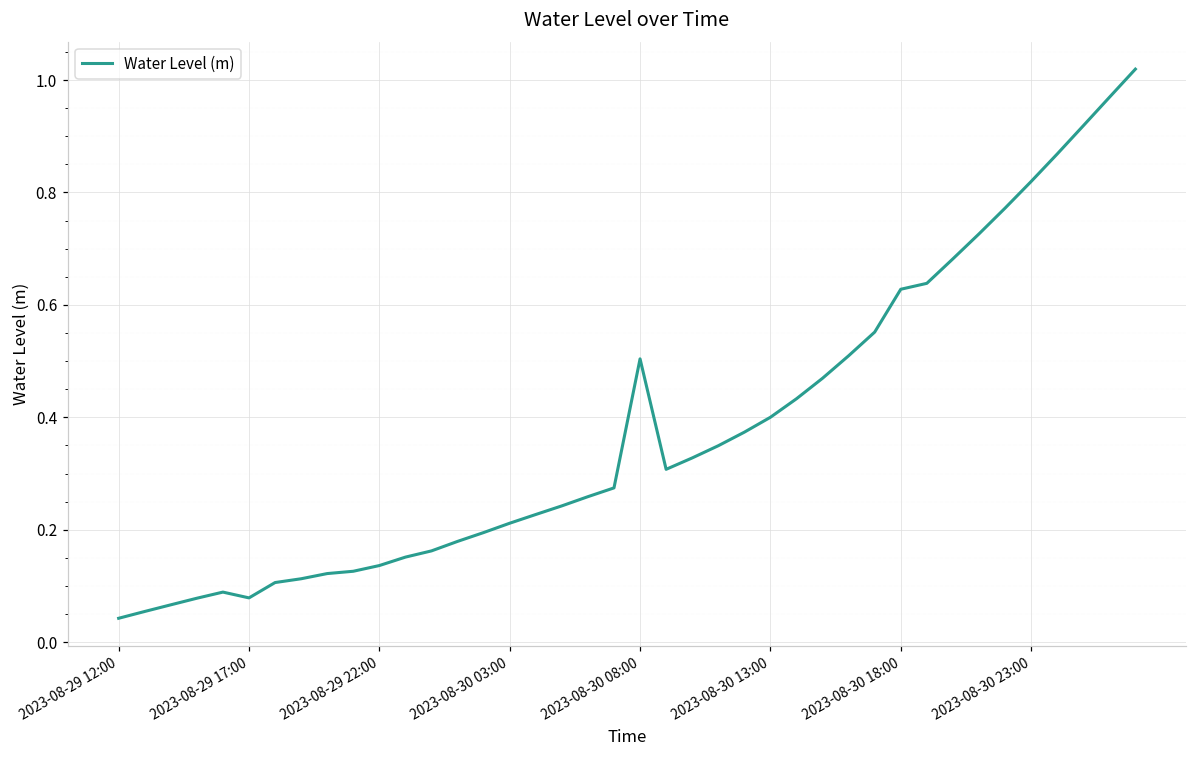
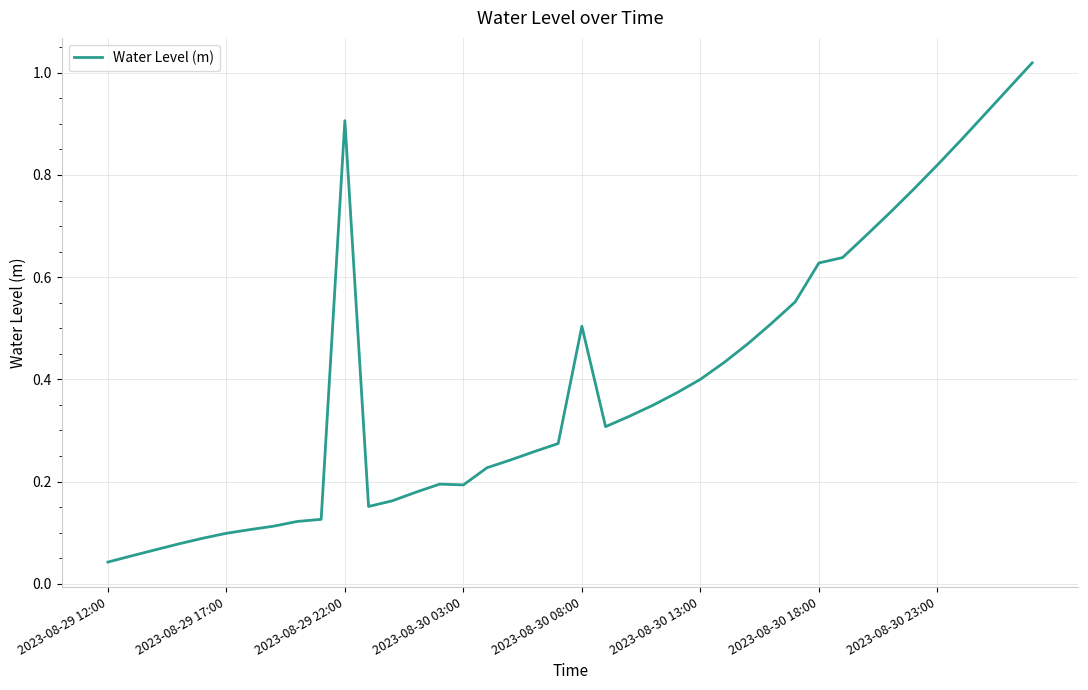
  {
    "2023-08-29 12:00": 0.04,
-   "2023-08-29 17:00": 0.08,
-   "2023-08-29 22:00": 0.14,
-   "2023-08-30 03:00": 0.21,
+   "2023-08-29 17:00": 0.10,
+   "2023-08-29 22:00": 0.91,
+   "2023-08-30 03:00": 0.19,
    "2023-08-30 08:00": 0.50,
    "2023-08-30 13:00": 0.40,
    "2023-08-30 18:00": 0.63,
    "2023-08-30 23:00": 0.82
  }
